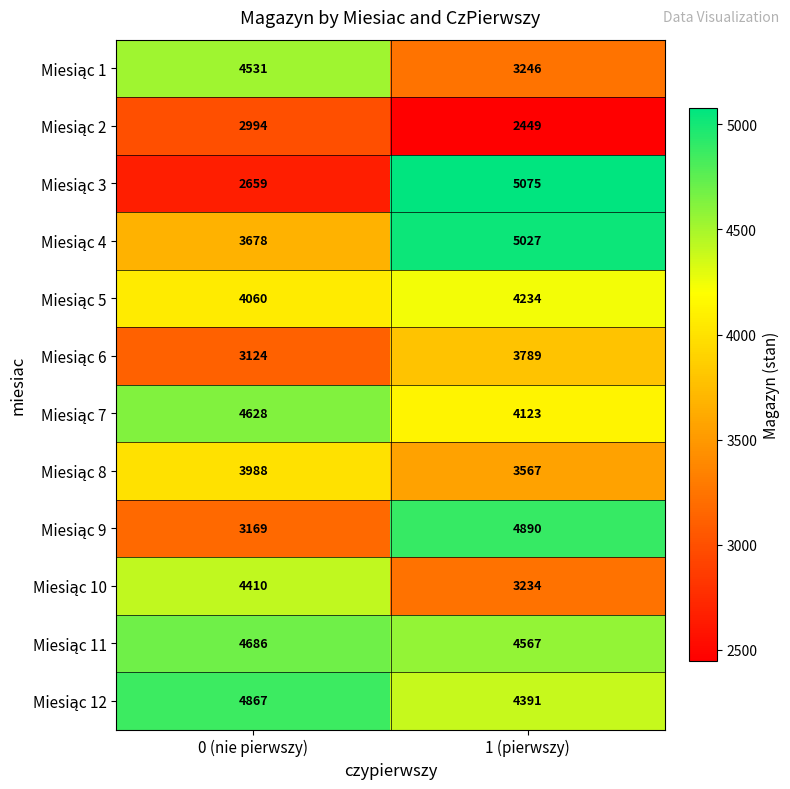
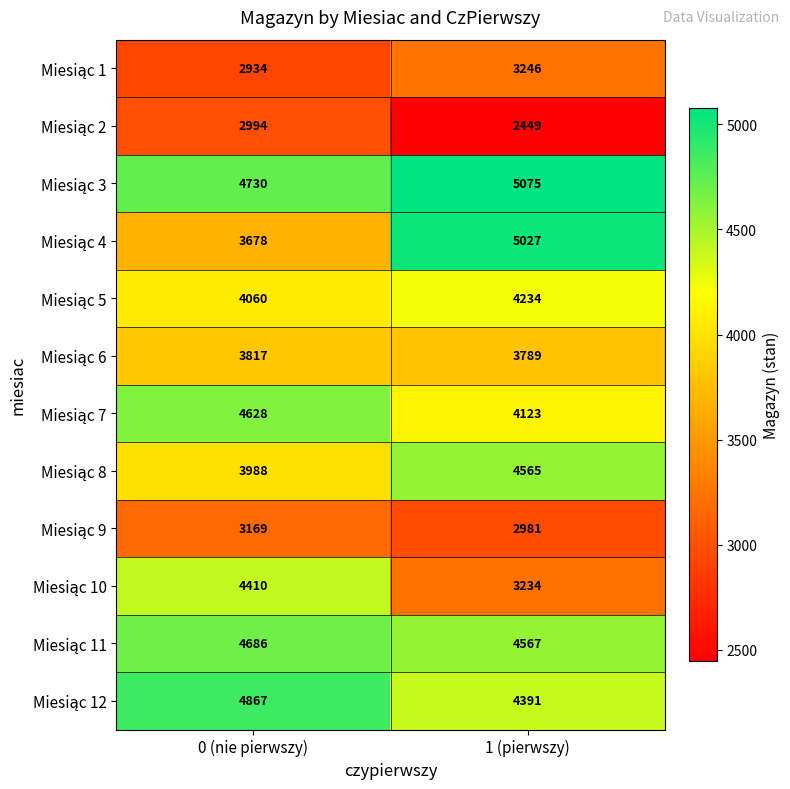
  {
    "Miesiąc 1": {
-     "0 (nie pierwszy)": 4531,
+     "0 (nie pierwszy)": 2934,
      "1 (pierwszy)": 3246
    },
    "Miesiąc 2": {
      "0 (nie pierwszy)": 2994,
      "1 (pierwszy)": 2449
    },
    "Miesiąc 3": {
-     "0 (nie pierwszy)": 2659,
+     "0 (nie pierwszy)": 4730,
      "1 (pierwszy)": 5075
    },
    "Miesiąc 4": {
      "0 (nie pierwszy)": 3678,
      "1 (pierwszy)": 5027
    },
    "Miesiąc 5": {
      "0 (nie pierwszy)": 4060,
      "1 (pierwszy)": 4234
    },
    "Miesiąc 6": {
-     "0 (nie pierwszy)": 3124,
+     "0 (nie pierwszy)": 3817,
      "1 (pierwszy)": 3789
    },
    "Miesiąc 7": {
      "0 (nie pierwszy)": 4628,
      "1 (pierwszy)": 4123
    },
    "Miesiąc 8": {
      "0 (nie pierwszy)": 3988,
-     "1 (pierwszy)": 3567
+     "1 (pierwszy)": 4565
    },
    "Miesiąc 9": {
      "0 (nie pierwszy)": 3169,
-     "1 (pierwszy)": 4890
+     "1 (pierwszy)": 2981
    },
    "Miesiąc 10": {
      "0 (nie pierwszy)": 4410,
      "1 (pierwszy)": 3234
    },
    "Miesiąc 11": {
      "0 (nie pierwszy)": 4686,
      "1 (pierwszy)": 4567
    },
    "Miesiąc 12": {
      "0 (nie pierwszy)": 4867,
      "1 (pierwszy)": 4391
    }
  }
